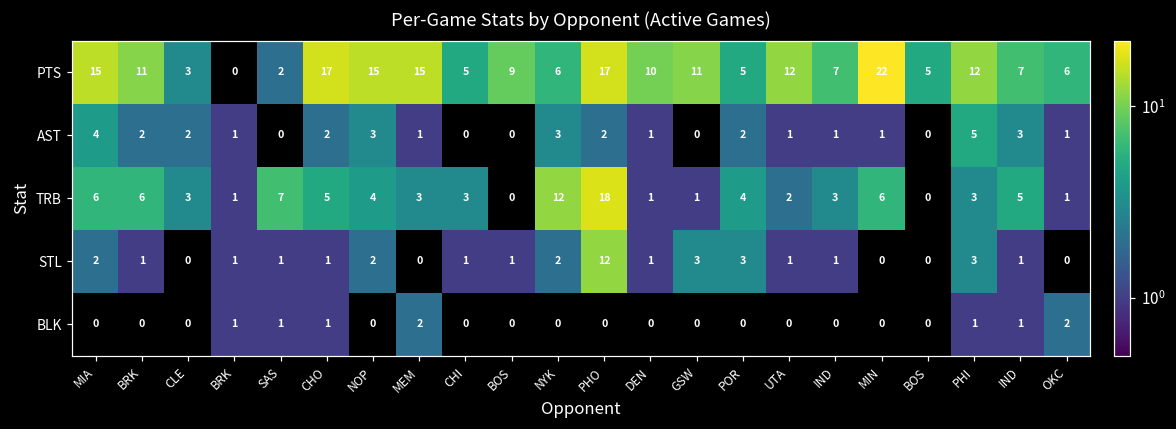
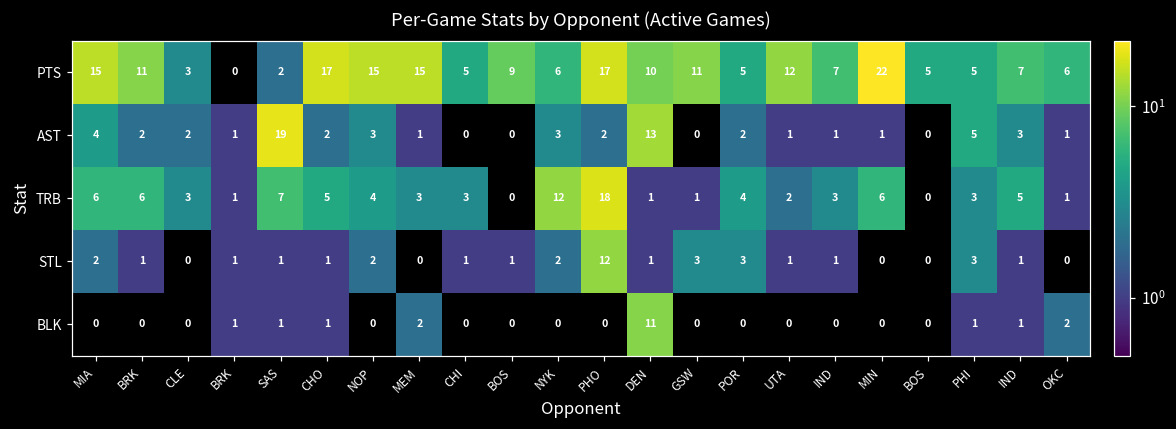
  {
    "PTS": {
      "MIA": 15,
      "CLE": 3,
      "SAS": 2,
      "CHO": 17,
      "NOP": 15,
      "MEM": 15,
      "CHI": 5,
      "NYK": 6,
      "PHO": 17,
      "DEN": 10,
      "GSW": 11,
      "POR": 5,
      "UTA": 12,
      "MIN": 22,
-     "PHI": 12,
+     "PHI": 5,
      "OKC": 6
    },
    "AST": {
      "MIA": 4,
      "CLE": 2,
-     "SAS": 0,
+     "SAS": 19,
      "CHO": 2,
      "NOP": 3,
      "MEM": 1,
      "CHI": 0,
      "NYK": 3,
      "PHO": 2,
-     "DEN": 1,
+     "DEN": 13,
      "GSW": 0,
      "POR": 2,
      "UTA": 1,
      "MIN": 1,
      "PHI": 5,
      "OKC": 1
    },
    "TRB": {
      "MIA": 6,
      "CLE": 3,
      "SAS": 7,
      "CHO": 5,
      "NOP": 4,
      "MEM": 3,
      "CHI": 3,
      "NYK": 12,
      "PHO": 18,
      "DEN": 1,
      "GSW": 1,
      "POR": 4,
      "UTA": 2,
      "MIN": 6,
      "PHI": 3,
      "OKC": 1
    },
    "STL": {
      "MIA": 2,
      "CLE": 0,
      "SAS": 1,
      "CHO": 1,
      "NOP": 2,
      "MEM": 0,
      "CHI": 1,
      "NYK": 2,
      "PHO": 12,
      "DEN": 1,
      "GSW": 3,
      "POR": 3,
      "UTA": 1,
      "MIN": 0,
      "PHI": 3,
      "OKC": 0
    },
    "BLK": {
      "MIA": 0,
      "CLE": 0,
      "SAS": 1,
      "CHO": 1,
      "NOP": 0,
      "MEM": 2,
      "CHI": 0,
      "NYK": 0,
      "PHO": 0,
-     "DEN": 0,
+     "DEN": 11,
      "GSW": 0,
      "POR": 0,
      "UTA": 0,
      "MIN": 0,
      "PHI": 1,
      "OKC": 2
    }
  }
